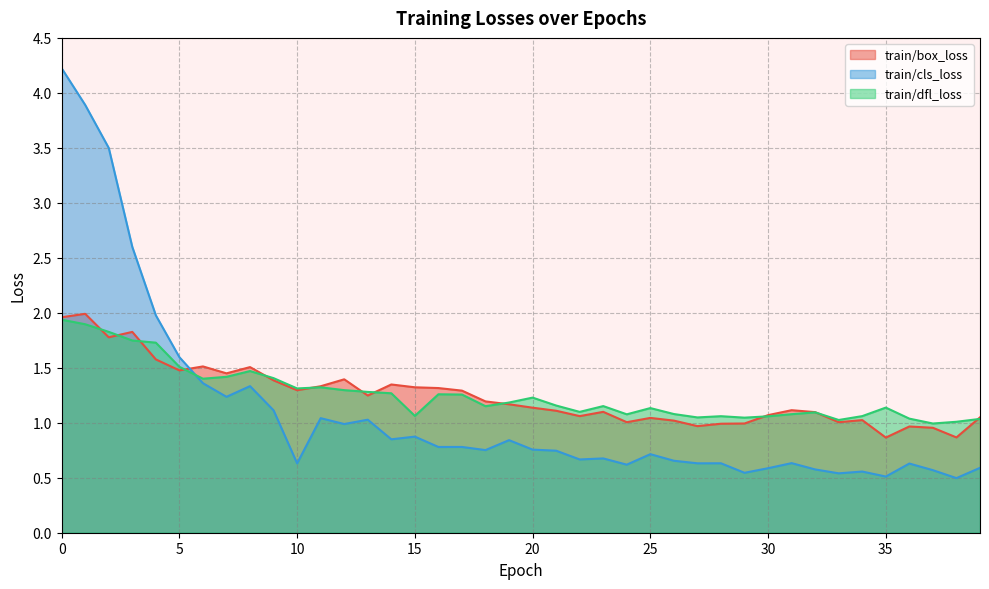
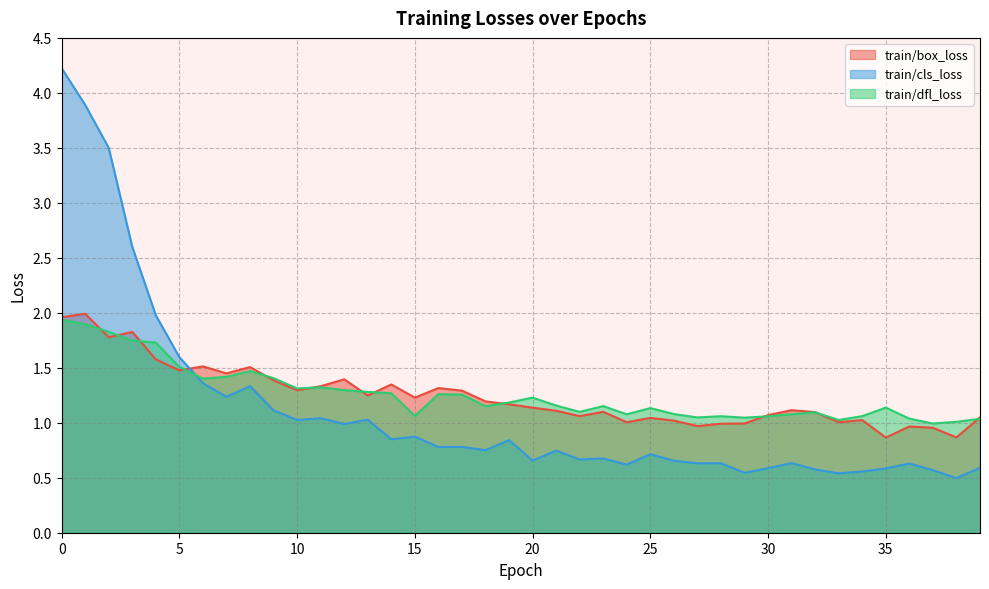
  {
    "train/box_loss": {
      "5": 1.48,
-     "15": 1.32,
+     "15": 1.23,
      "20": 1.14,
      "25": 1.04,
      "35": 0.87
    },
    "train/cls_loss": {
      "0": 4.22,
      "5": 1.60,
-     "10": 0.63,
+     "10": 1.03,
      "15": 0.87,
-     "20": 0.76,
+     "20": 0.66,
      "25": 0.71,
      "30": 0.59,
-     "35": 0.51
+     "35": 0.58
    },
    "train/dfl_loss": {
      "5": 1.51,
      "15": 1.06,
      "20": 1.23,
      "25": 1.13,
      "35": 1.14
    }
  }
